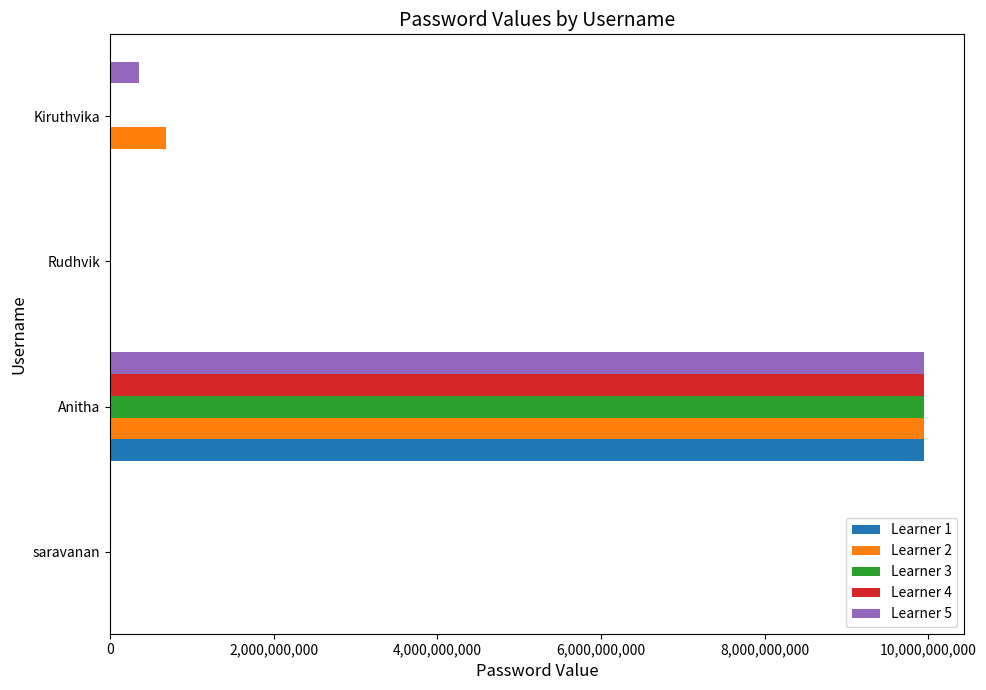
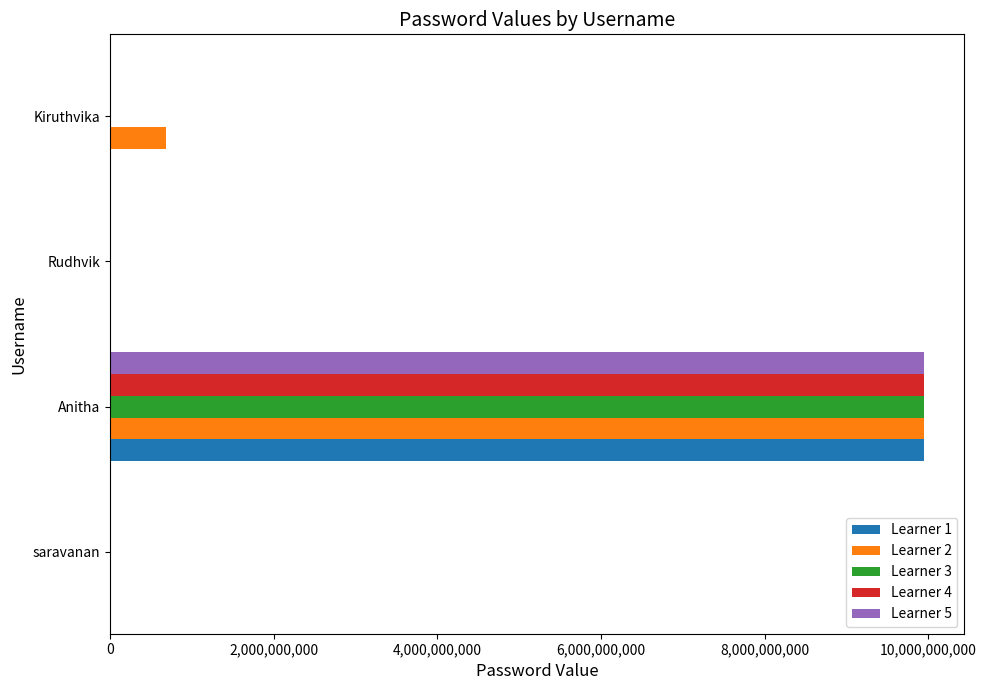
  {
    "Learner 1": {
      "Anitha": "9,900,000,000"
    },
    "Learner 2": {
      "Kiruthvika": "700,000,000",
      "Anitha": "9,900,000,000"
    },
    "Learner 3": {
      "Anitha": "9,900,000,000"
    },
    "Learner 4": {
      "Anitha": "9,900,000,000"
    },
    "Learner 5": {
-     "Kiruthvika": "400,000,000",
+     "Kiruthvika": "0",
      "Anitha": "9,900,000,000"
    }
  }
